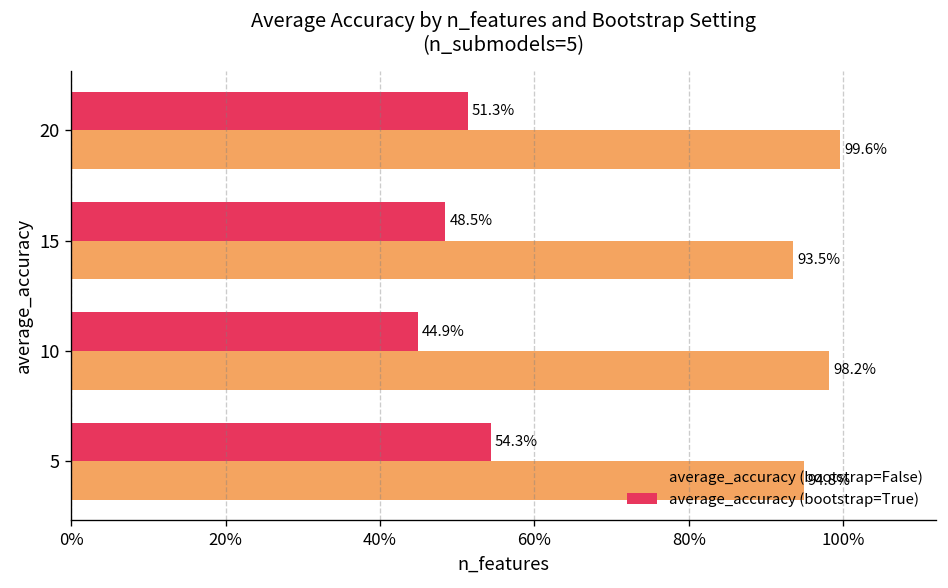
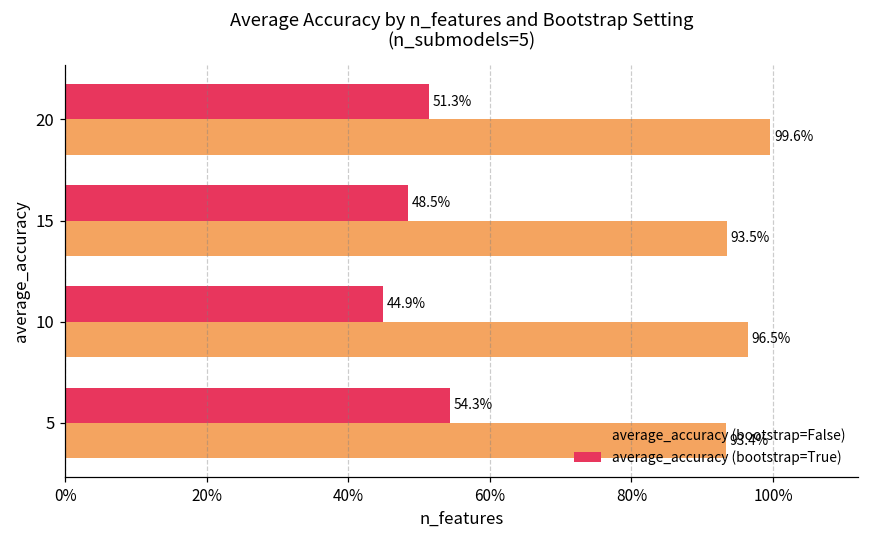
  {
    "average_accuracy (bootstrap=False)": {
      "20": "99.6%",
      "15": "93.5%",
-     "10": "98.2%",
-     "5": "94.8%"
+     "10": "96.5%",
+     "5": "93.4%"
    },
    "average_accuracy (bootstrap=True)": {
      "20": "51.3%",
      "15": "48.5%",
      "10": "44.9%",
      "5": "54.3%"
    }
  }
